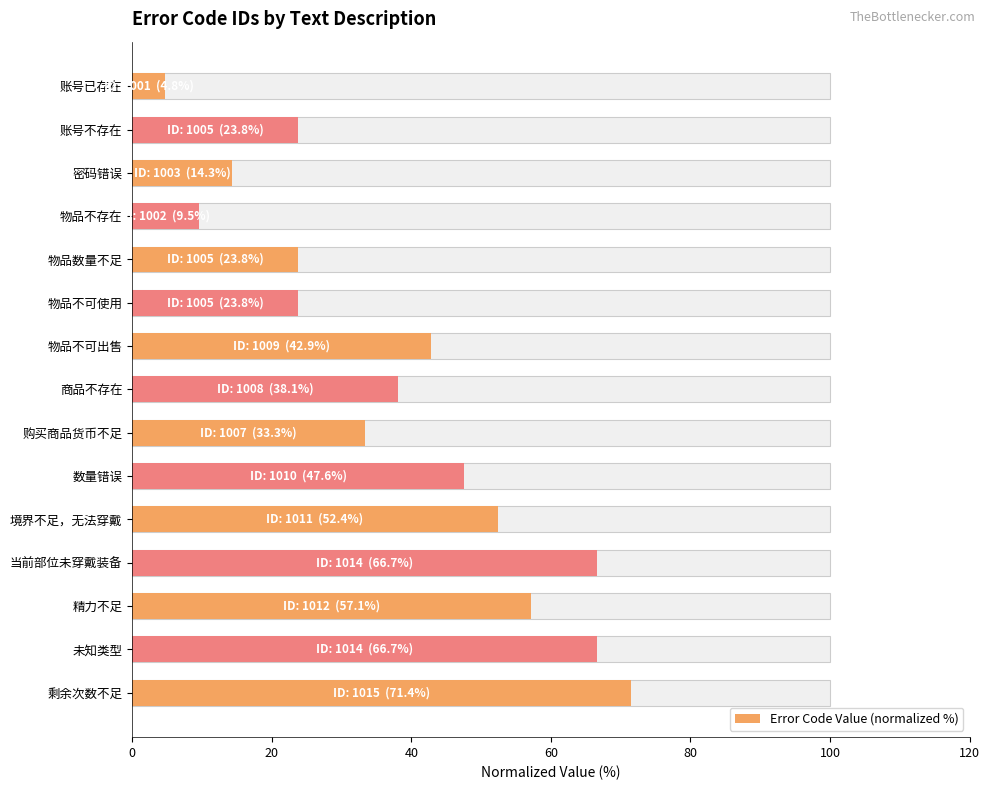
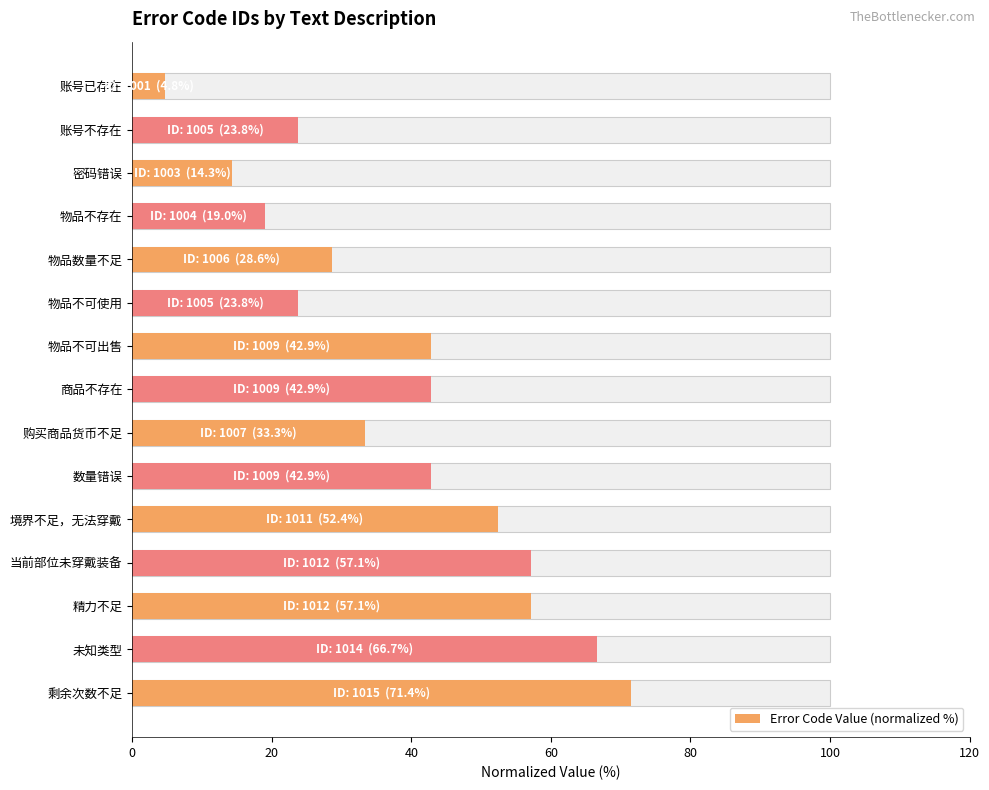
  {
    "Error Code Value (normalized %)": {
-     "物品不存在": "1002 (9.5%)",
-     "物品数量不足": "1005 (23.8%)",
-     "商品不存在": "1008 (38.1%)",
-     "数量错误": "1010 (47.6%)",
-     "当前部位未穿戴装备": "1014 (66.7%)"
+     "物品不存在": "1004 (19.0%)",
+     "物品数量不足": "1006 (28.6%)",
+     "商品不存在": "1009 (42.9%)",
+     "数量错误": "1009 (42.9%)",
+     "当前部位未穿戴装备": "1012 (57.1%)"
    }
  }
